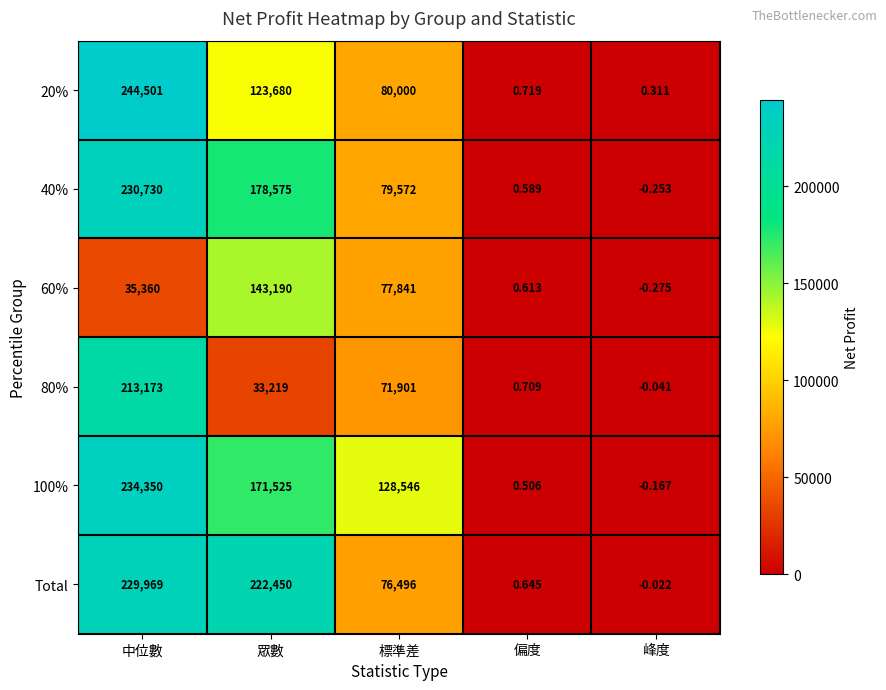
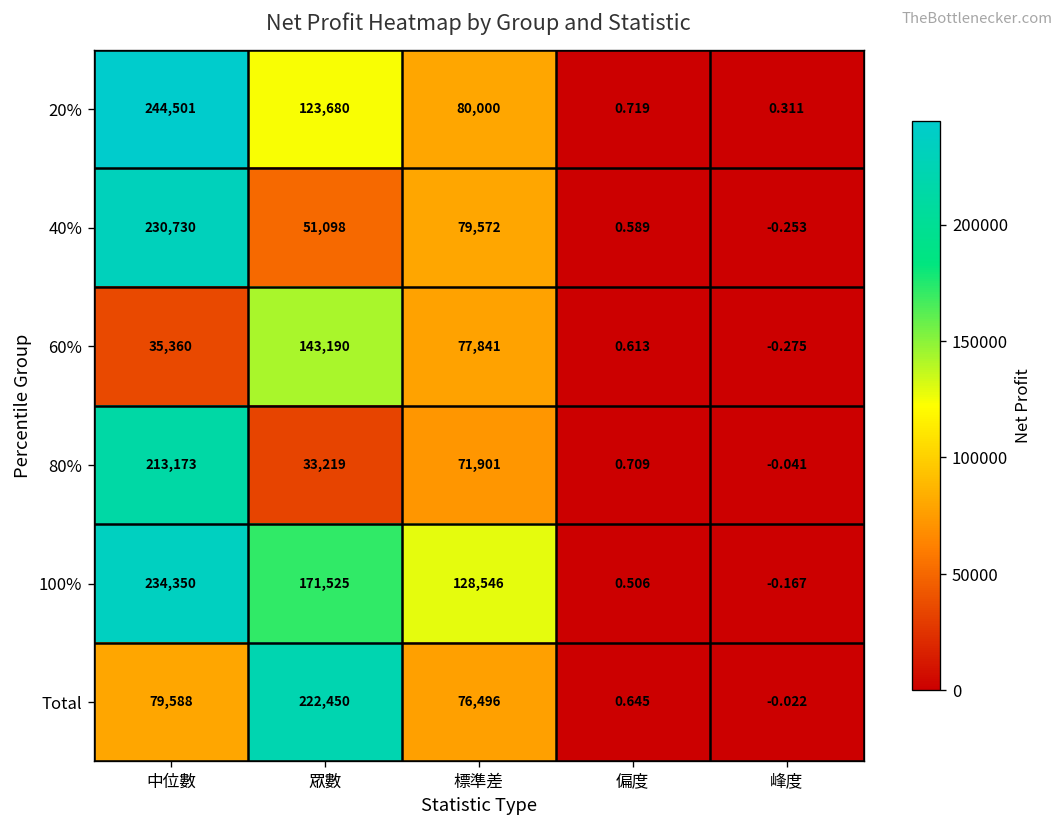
  {
    "20%": {
      "中位數": "244,501",
      "眾數": "123,680",
      "標準差": "80,000",
      "偏度": "0.719",
      "峰度": "0.311"
    },
    "40%": {
      "中位數": "230,730",
-     "眾數": "178,575",
+     "眾數": "51,098",
      "標準差": "79,572",
      "偏度": "0.589",
      "峰度": "-0.253"
    },
    "60%": {
      "中位數": "35,360",
      "眾數": "143,190",
      "標準差": "77,841",
      "偏度": "0.613",
      "峰度": "-0.275"
    },
    "80%": {
      "中位數": "213,173",
      "眾數": "33,219",
      "標準差": "71,901",
      "偏度": "0.709",
      "峰度": "-0.041"
    },
    "100%": {
      "中位數": "234,350",
      "眾數": "171,525",
      "標準差": "128,546",
      "偏度": "0.506",
      "峰度": "-0.167"
    },
    "Total": {
-     "中位數": "229,969",
+     "中位數": "79,588",
      "眾數": "222,450",
      "標準差": "76,496",
      "偏度": "0.645",
      "峰度": "-0.022"
    }
  }
